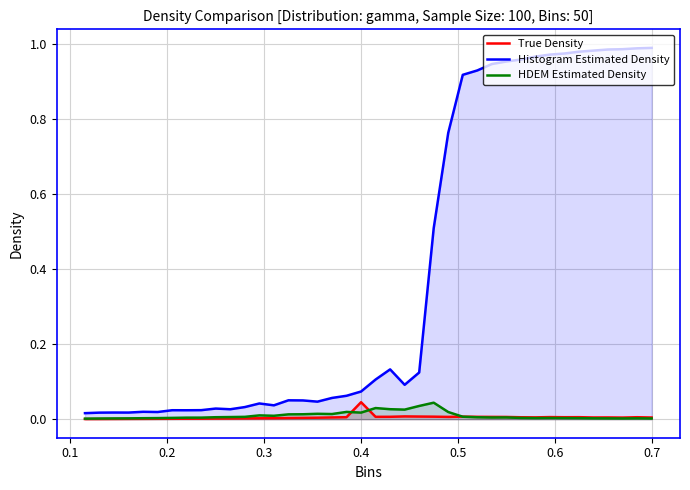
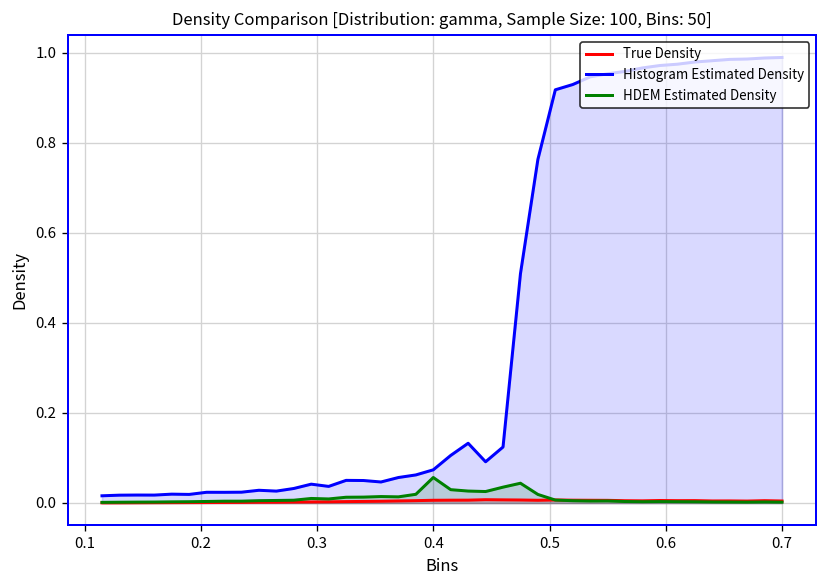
  {
    "True Density": {
-     "0.4": 0.05
+     "0.4": 0.01
    },
    "Histogram Estimated Density": {
      "0.4": 0.07
    },
    "HDEM Estimated Density": {
-     "0.4": 0.02
+     "0.4": 0.06
    }
  }
